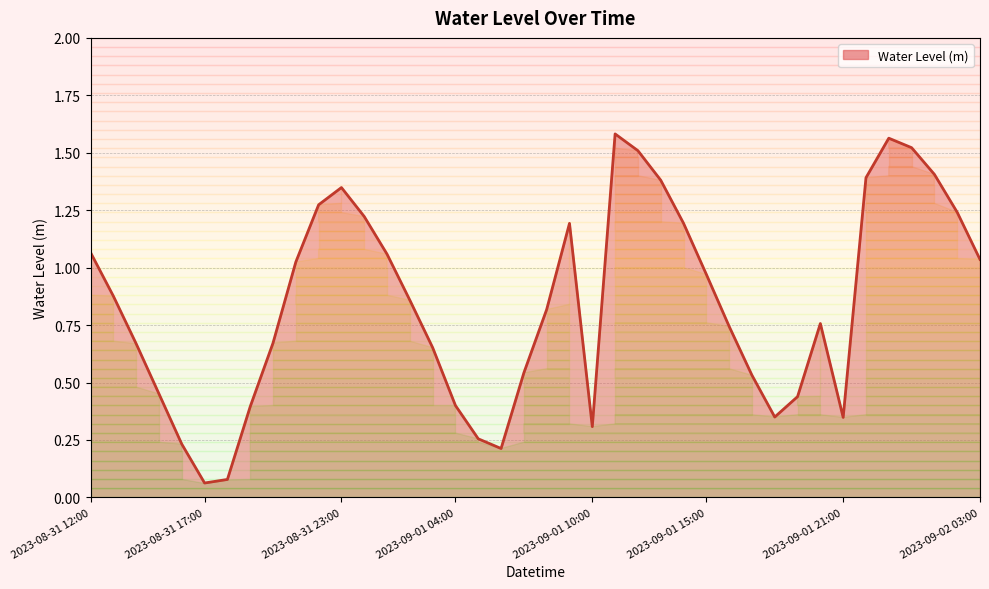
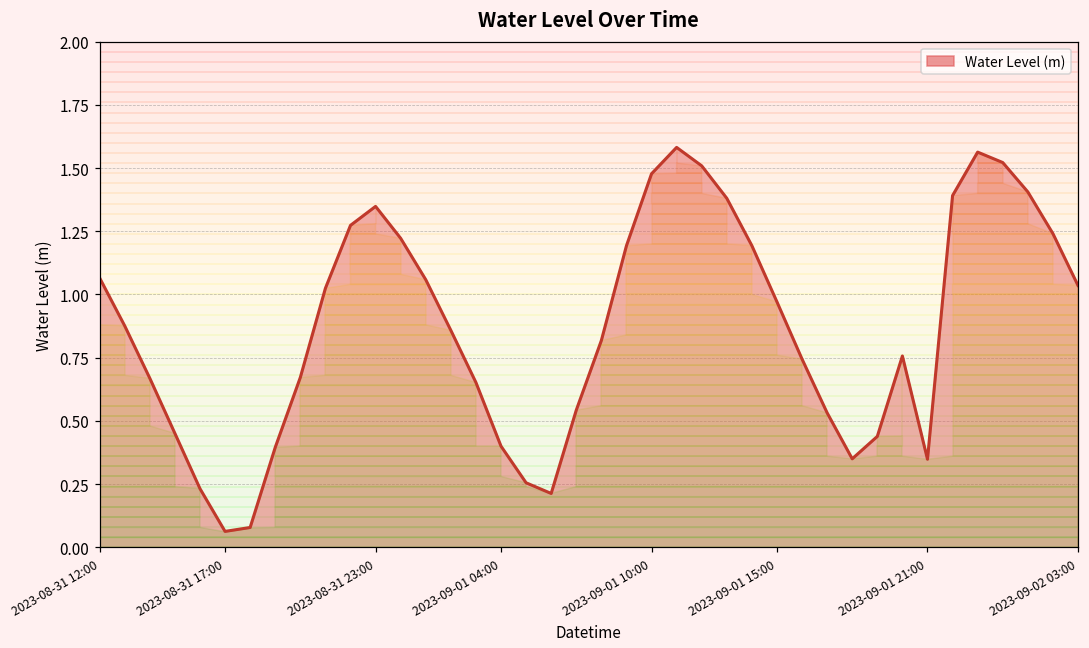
  {
    "Water Level (m)": {
      "2023-08-31 12:00": 1.07,
      "2023-08-31 23:00": 1.35,
      "2023-09-01 04:00": 0.40,
-     "2023-09-01 10:00": 0.31,
+     "2023-09-01 10:00": 1.48,
      "2023-09-01 15:00": 0.97,
      "2023-09-01 21:00": 0.35,
      "2023-09-02 03:00": 1.04
    }
  }
